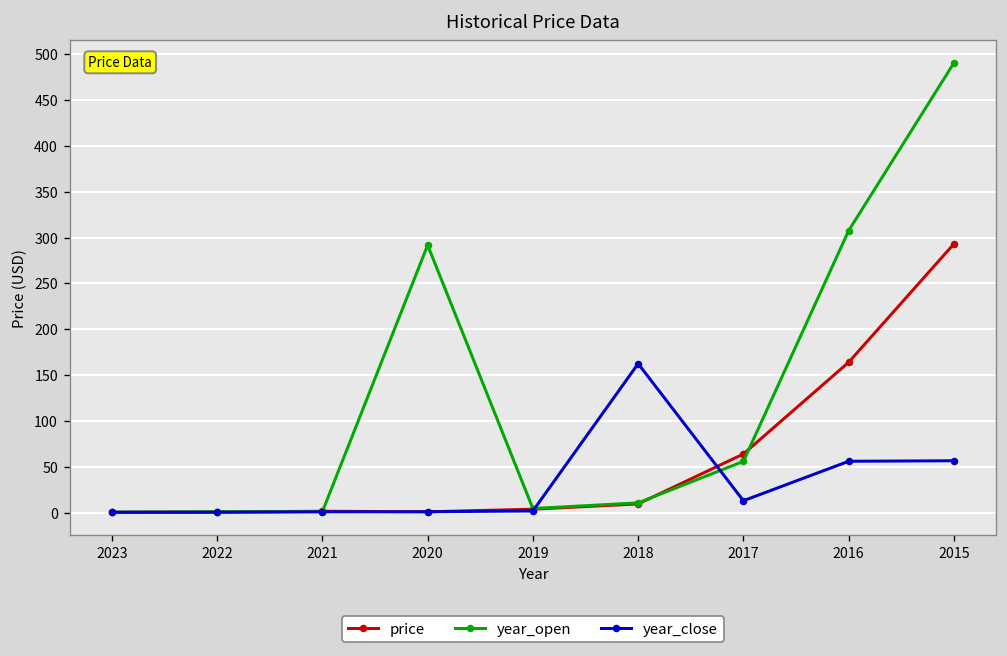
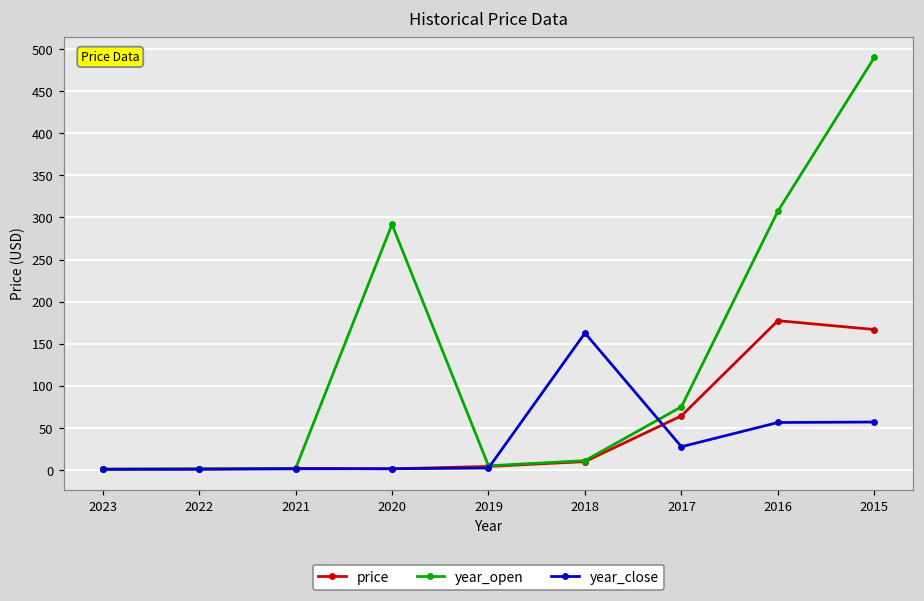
  {
    "price": {
      "2017": 60,
-     "2016": 160,
-     "2015": 290
+     "2016": 180,
+     "2015": 170
    },
    "year_open": {
      "2020": 290,
-     "2017": 60,
+     "2017": 80,
      "2016": 310,
      "2015": 490
    },
    "year_close": {
      "2018": 160,
-     "2017": 10,
+     "2017": 30,
      "2016": 60,
      "2015": 60
    }
  }
